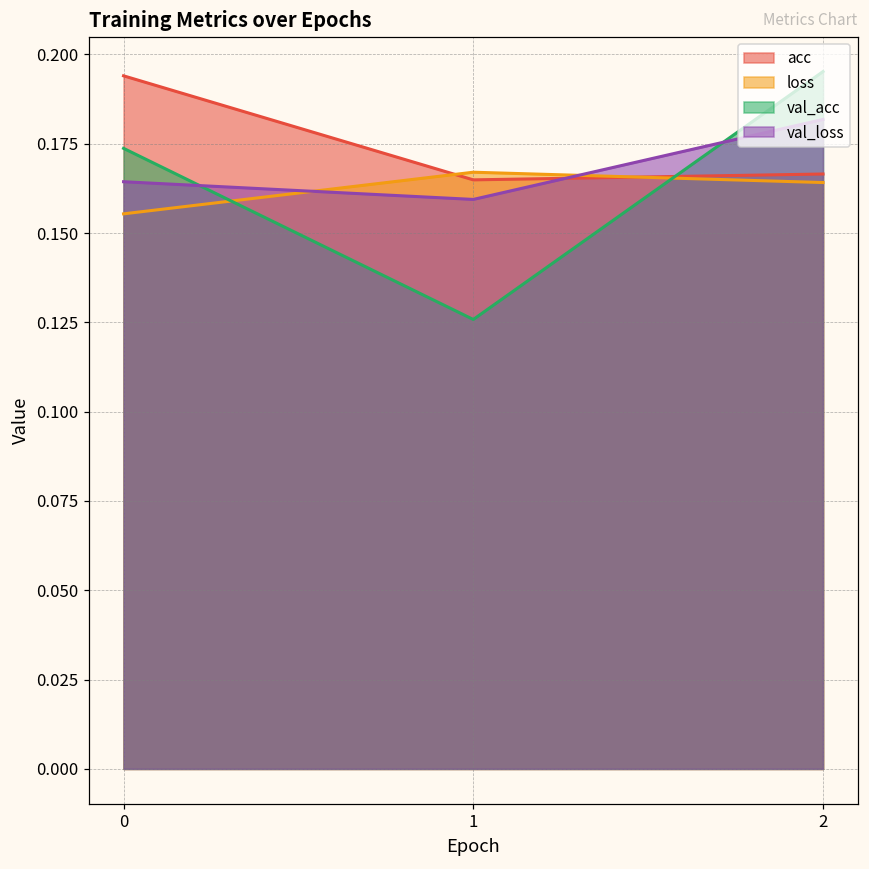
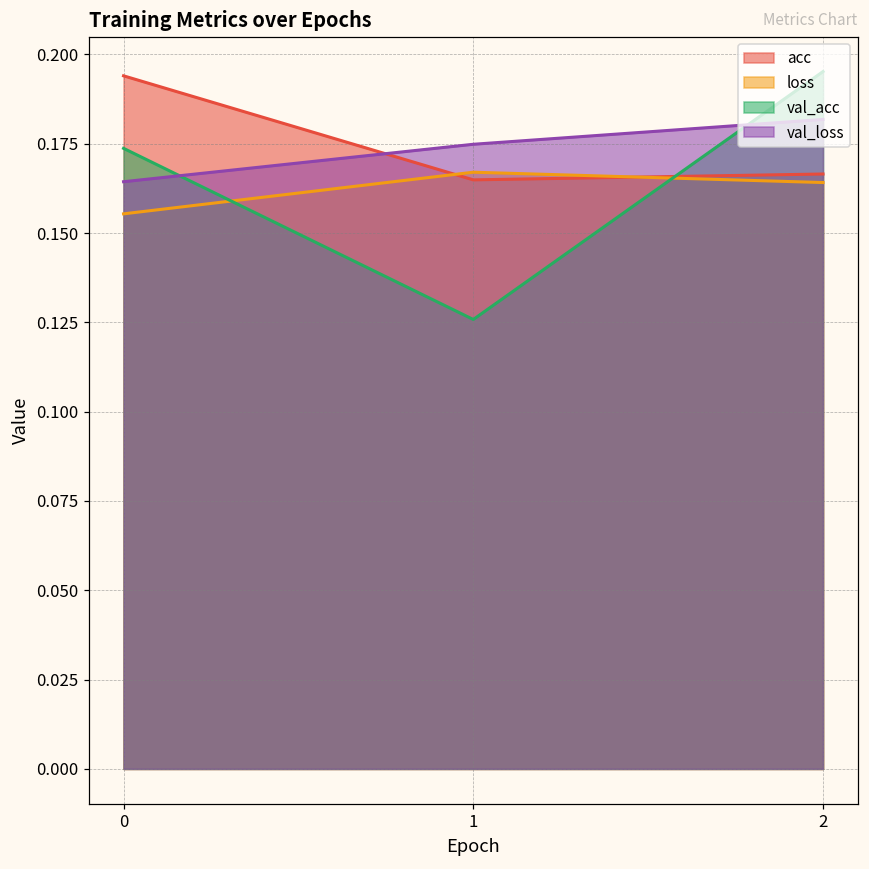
  {
    "acc": {
      "0": 0.194,
      "1": 0.165,
      "2": 0.167
    },
    "loss": {
      "0": 0.155,
      "1": 0.167,
      "2": 0.164
    },
    "val_acc": {
      "0": 0.174,
      "1": 0.126
    },
    "val_loss": {
      "0": 0.164,
-     "1": 0.159
+     "1": 0.175
    }
  }
